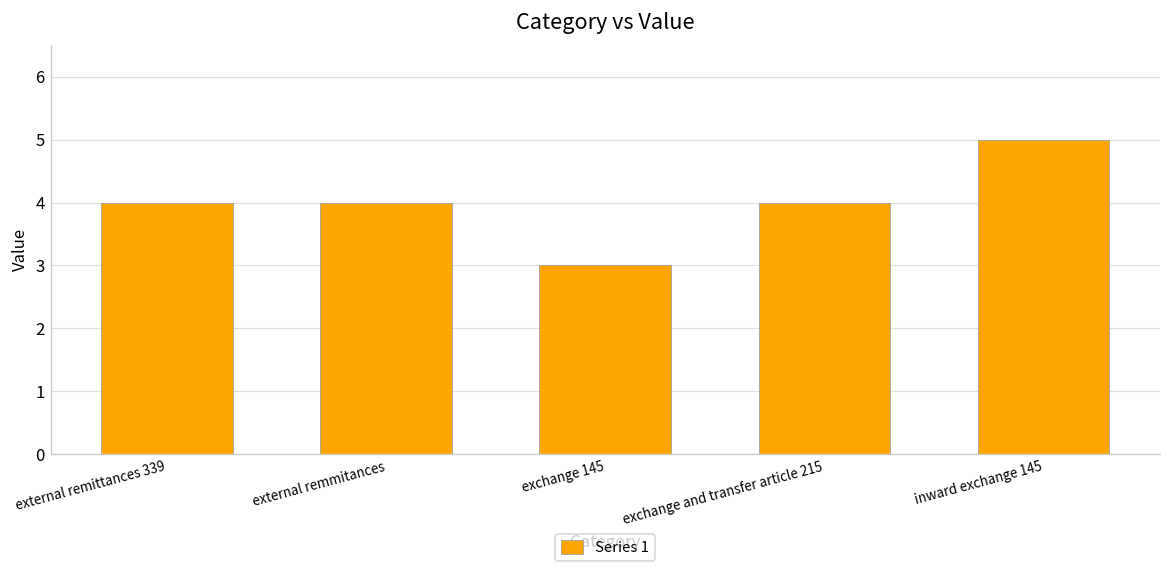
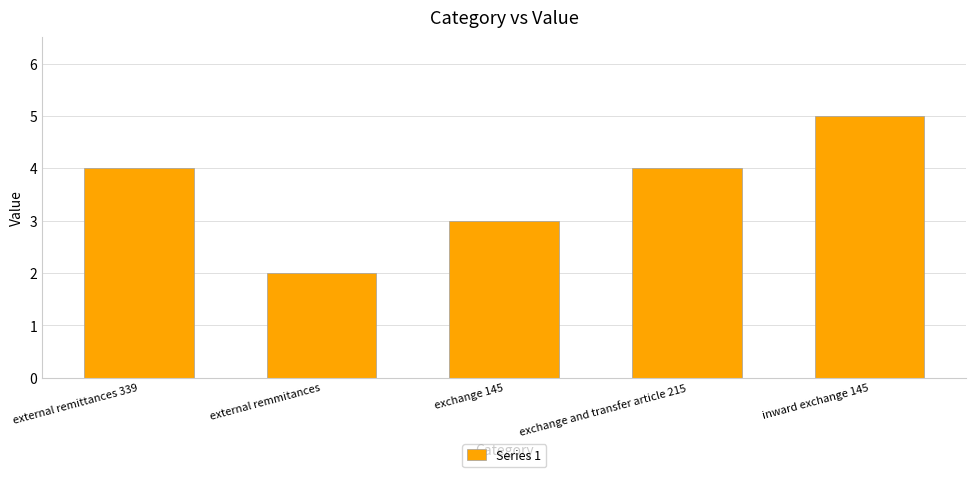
  {
    "external remittances 339": 4,
-   "external remmitances": 4,
+   "external remmitances": 2,
    "exchange 145": 3,
    "exchange and transfer article 215": 4,
    "inward exchange 145": 5
  }
